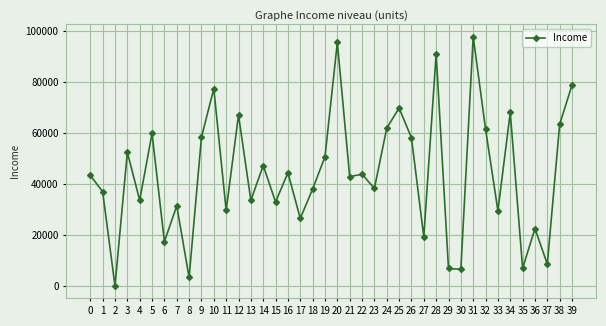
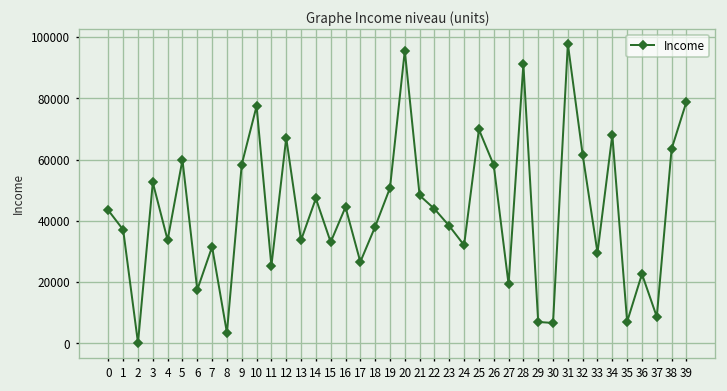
  {
    "0": 43000,
    "1": 37000,
    "2": 0,
    "3": 53000,
    "4": 34000,
    "5": 60000,
    "6": 17000,
    "7": 32000,
    "8": 3000,
    "9": 58000,
    "10": 77000,
-   "11": 30000,
+   "11": 25000,
    "12": 67000,
    "13": 34000,
    "14": 47000,
    "15": 33000,
    "16": 44000,
    "17": 27000,
    "18": 38000,
    "19": 51000,
    "20": 96000,
-   "21": 43000,
+   "21": 48000,
    "22": 44000,
    "23": 38000,
-   "24": 62000,
+   "24": 32000,
    "25": 70000,
    "26": 58000,
    "27": 19000,
    "28": 91000,
    "29": 7000,
    "30": 7000,
    "31": 98000,
    "32": 62000,
    "33": 30000,
    "34": 68000,
    "35": 7000,
    "36": 23000,
    "37": 9000,
    "38": 63000,
    "39": 79000
  }
